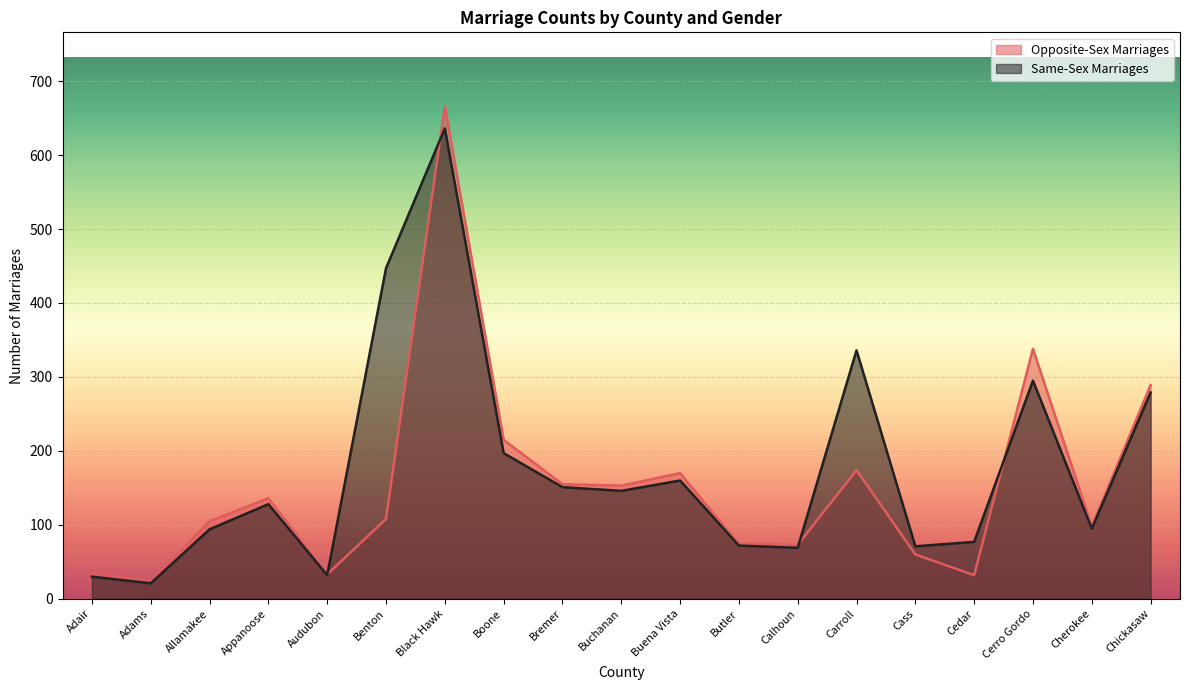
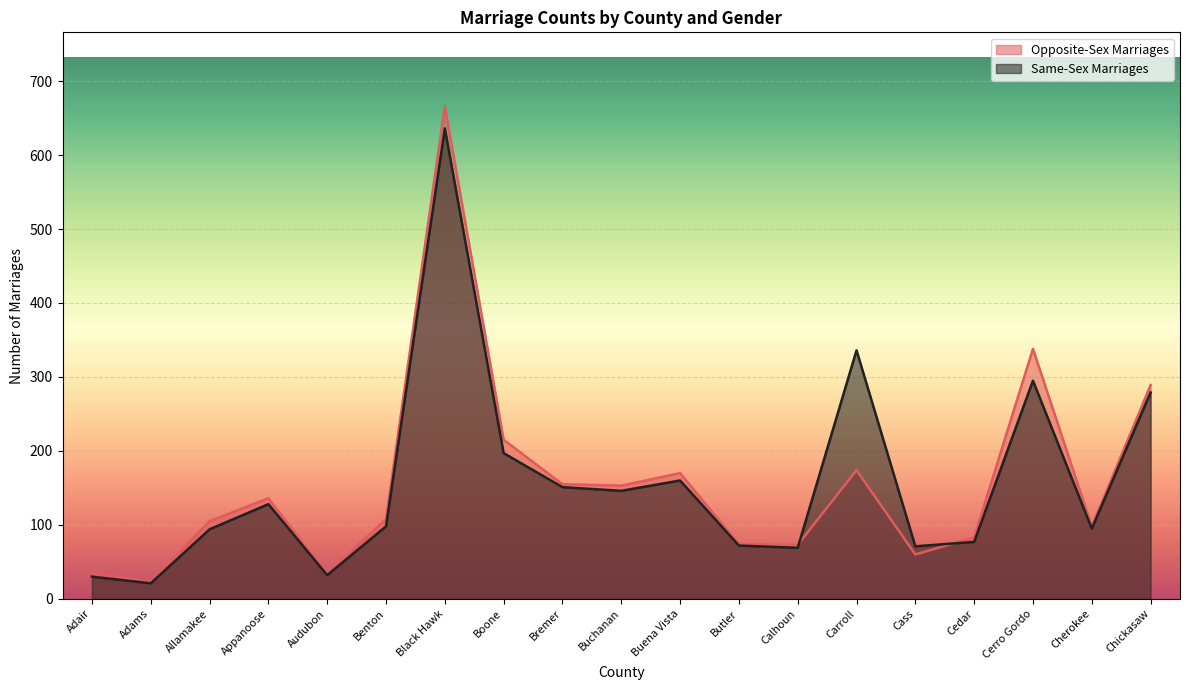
  {
    "Opposite-Sex Marriages": {
      "Adair": 40,
      "Allamakee": 110,
      "Appanoose": 140,
      "Benton": 110,
      "Black Hawk": 670,
      "Boone": 220,
      "Bremer": 160,
      "Buchanan": 150,
      "Buena Vista": 170,
      "Calhoun": 70,
      "Carroll": 170,
      "Cass": 60,
-     "Cedar": 30,
+     "Cedar": 80,
      "Cerro Gordo": 340,
      "Chickasaw": 290
    },
    "Same-Sex Marriages": {
      "Adair": 30,
      "Allamakee": 90,
      "Appanoose": 130,
-     "Benton": 450,
+     "Benton": 100,
      "Black Hawk": 640,
      "Boone": 200,
      "Bremer": 150,
      "Buchanan": 150,
      "Buena Vista": 160,
      "Calhoun": 70,
      "Carroll": 340,
      "Cass": 70,
      "Cedar": 80,
      "Cerro Gordo": 300,
      "Chickasaw": 280
    }
  }
